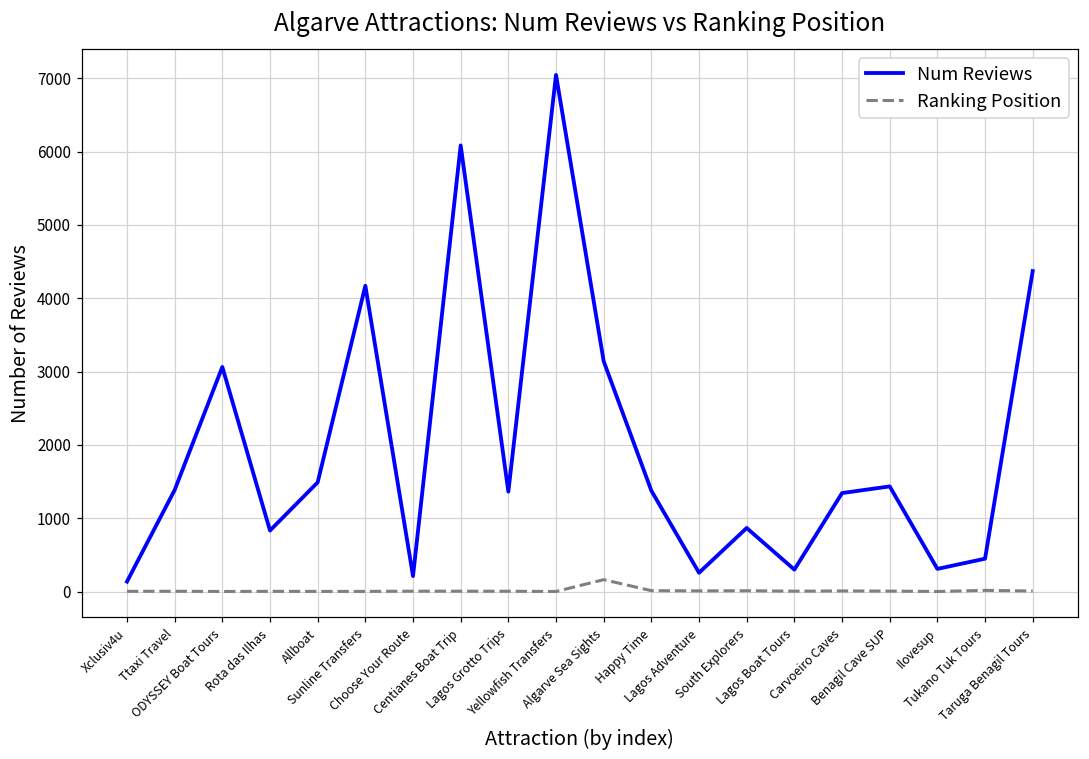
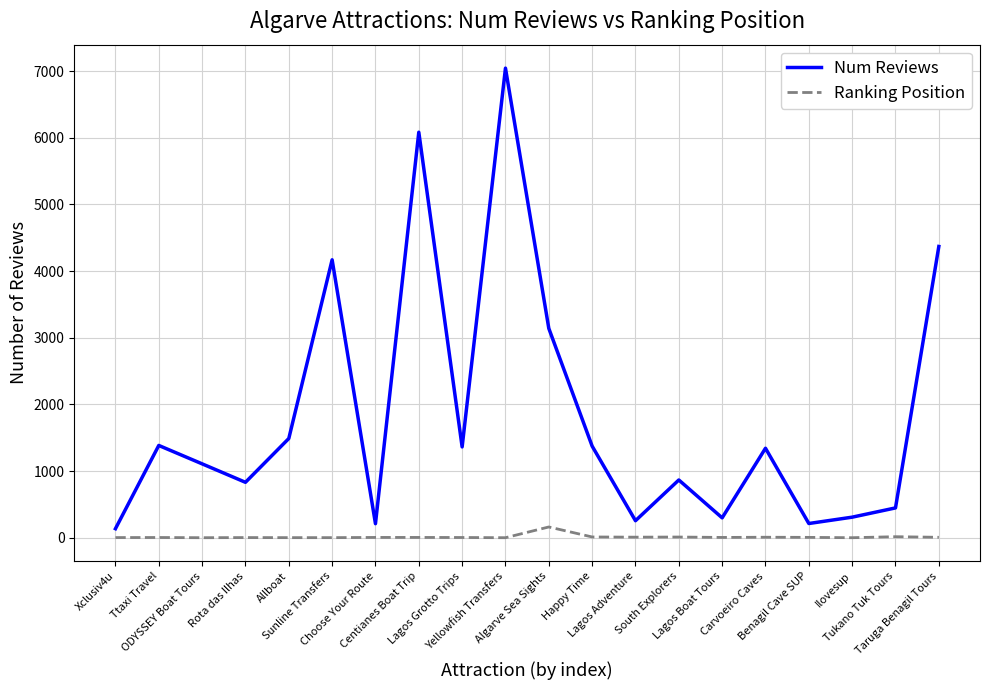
  {
    "Num Reviews": {
      "Xclusiv4u": 100,
      "Ttaxi Travel": 1400,
-     "ODYSSEY Boat Tours": 3100,
+     "ODYSSEY Boat Tours": 1100,
      "Rota das Ilhas": 800,
      "Allboat": 1500,
      "Sunline Transfers": 4200,
      "Choose Your Route": 200,
      "Centianes Boat Trip": 6100,
      "Lagos Grotto Trips": 1400,
      "Yellowfish Transfers": 7000,
      "Algarve Sea Sights": 3100,
      "Happy Time": 1400,
      "Lagos Adventure": 300,
      "South Explorers": 900,
      "Lagos Boat Tours": 300,
      "Carvoeiro Caves": 1300,
-     "Benagil Cave SUP": 1400,
+     "Benagil Cave SUP": 200,
      "Ilovesup": 300,
      "Tukano Tuk Tours": 400,
      "Taruga Benagil Tours": 4400
    },
    "Ranking Position": {
      "Xclusiv4u": 0,
      "Ttaxi Travel": 0,
      "ODYSSEY Boat Tours": 0,
      "Rota das Ilhas": 0,
      "Allboat": 0,
      "Sunline Transfers": 0,
      "Choose Your Route": 0,
      "Centianes Boat Trip": 0,
      "Lagos Grotto Trips": 0,
      "Yellowfish Transfers": 0,
      "Algarve Sea Sights": 200,
      "Happy Time": 0,
      "Lagos Adventure": 0,
      "South Explorers": 0,
      "Lagos Boat Tours": 0,
      "Carvoeiro Caves": 0,
      "Benagil Cave SUP": 0,
      "Ilovesup": 0,
      "Tukano Tuk Tours": 0,
      "Taruga Benagil Tours": 0
    }
  }
